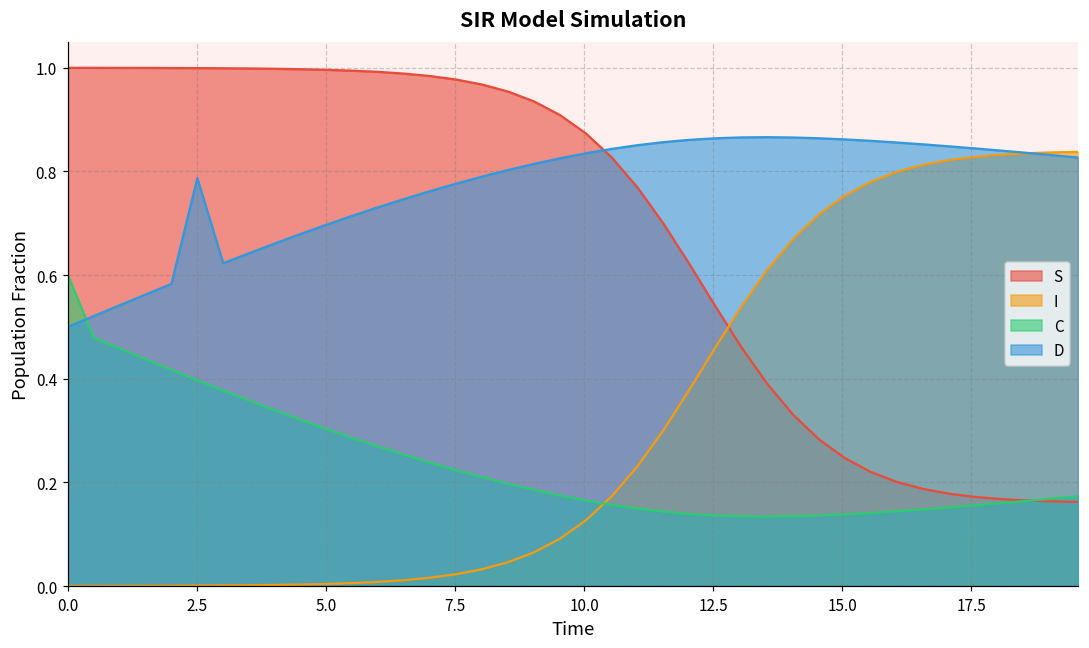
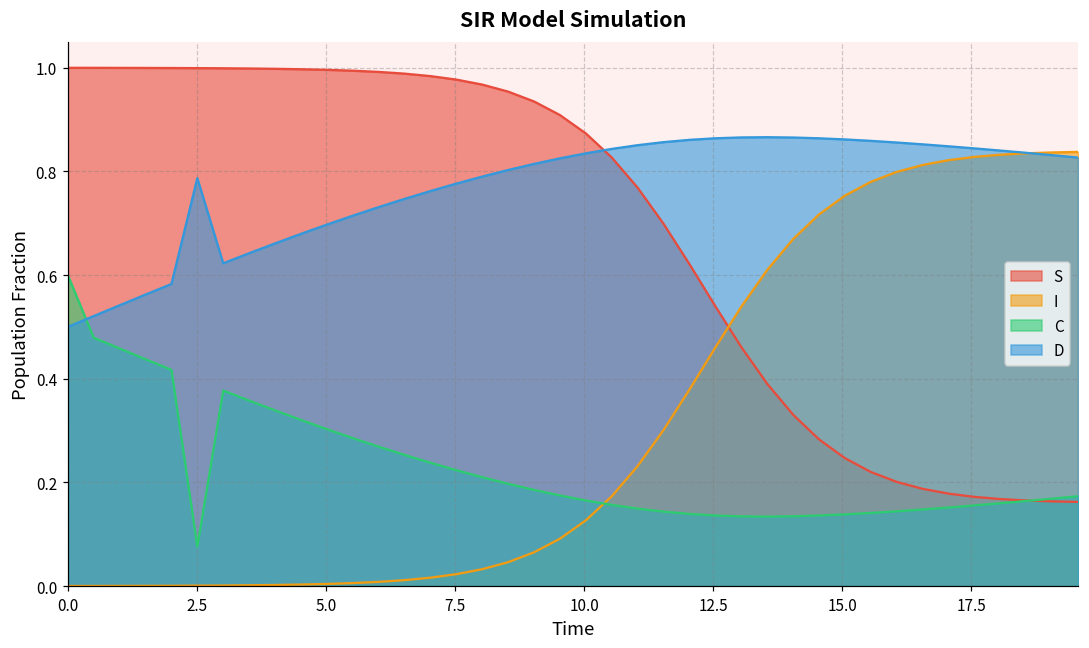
  {
    "S": {
      "0.0": 1.00,
      "2.5": 1.00
    },
    "I": {
      "0.0": 0.00,
      "2.5": 0.00
    },
    "C": {
      "0.0": 0.60,
-     "2.5": 0.40
+     "2.5": 0.08
    },
    "D": {
      "0.0": 0.50,
      "2.5": 0.79
    }
  }
